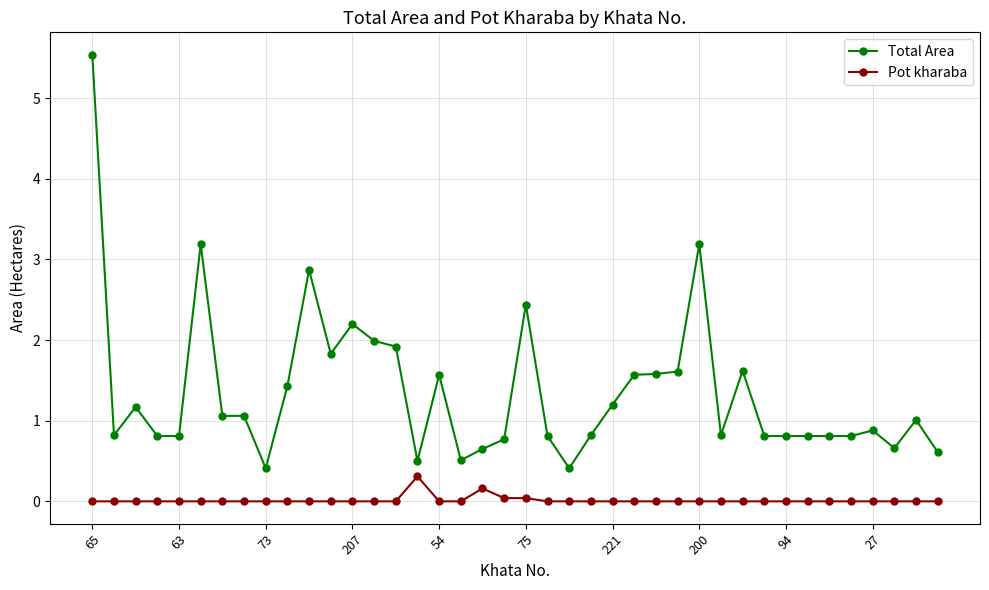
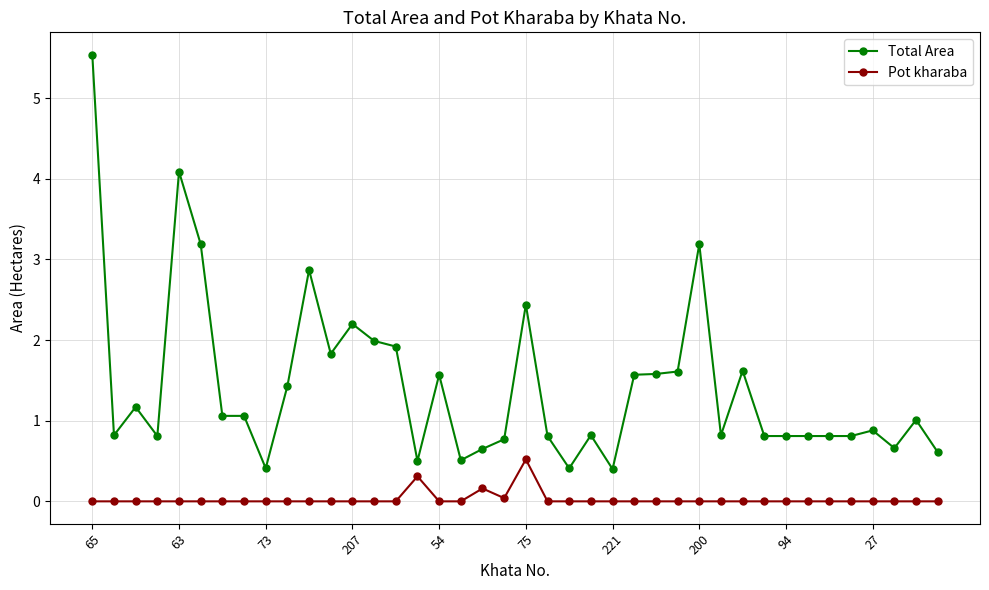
  {
    "Total Area": {
      "65": 5.5,
-     "63": 0.8,
+     "63": 4.1,
      "73": 0.4,
      "207": 2.2,
      "54": 1.6,
      "75": 2.4,
-     "221": 1.2,
+     "221": 0.4,
      "200": 3.2,
      "94": 0.8
    },
    "Pot kharaba": {
      "65": 0.0,
      "63": 0.0,
      "73": 0.0,
      "207": 0.0,
      "54": 0.0,
-     "75": 0.0,
+     "75": 0.5,
      "221": 0.0,
      "200": 0.0,
      "94": 0.0
    }
  }
